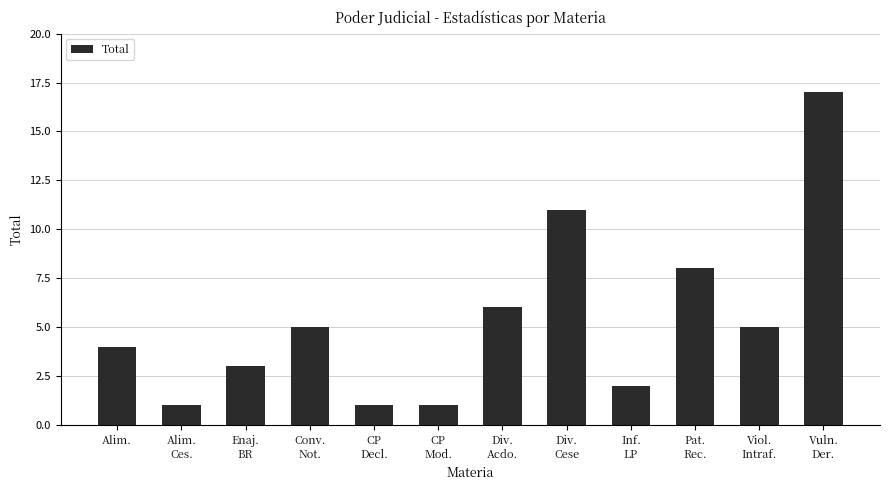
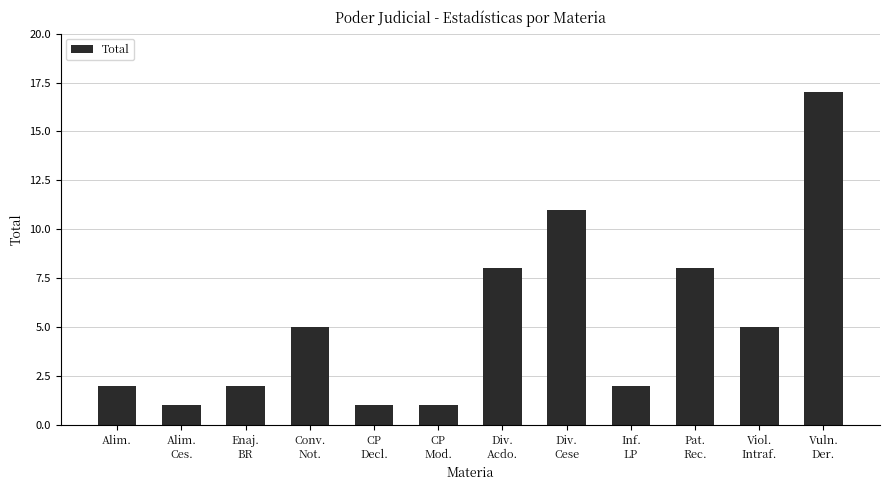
  {
-   "Alim.": 4,
+   "Alim.": 2,
    "Alim. Ces.": 1,
-   "Enaj. BR": 3,
+   "Enaj. BR": 2,
    "Conv. Not.": 5,
    "CP Decl.": 1,
    "CP Mod.": 1,
-   "Div. Acdo.": 6,
+   "Div. Acdo.": 8,
    "Div. Cese": 11,
    "Inf. LP": 2,
    "Pat. Rec.": 8,
    "Viol. Intraf.": 5,
    "Vuln. Der.": 17
  }
